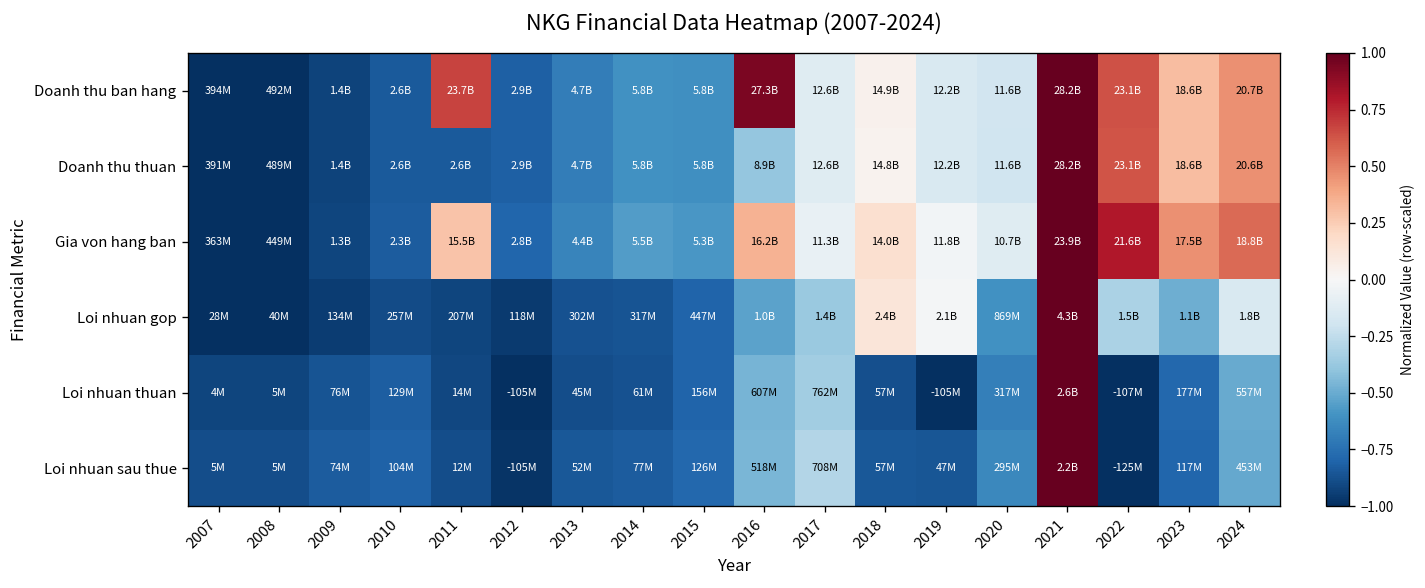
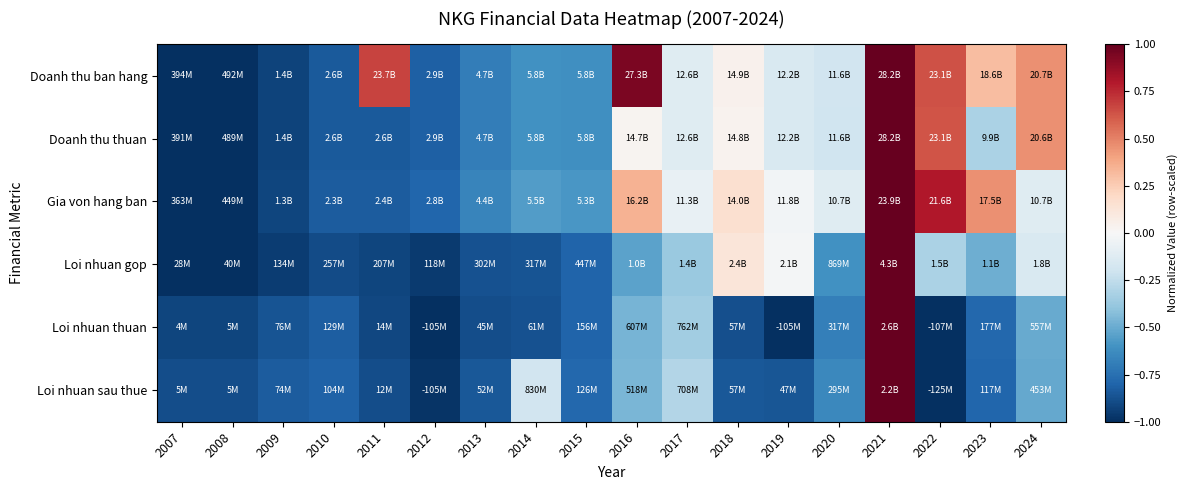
  {
    "Doanh thu ban hang": {
      "2007": "394M",
      "2008": "492M",
      "2009": "1.4B",
      "2010": "2.6B",
      "2011": "23.7B",
      "2012": "2.9B",
      "2013": "4.7B",
      "2014": "5.8B",
      "2015": "5.8B",
      "2016": "27.3B",
      "2017": "12.6B",
      "2018": "14.9B",
      "2019": "12.2B",
      "2020": "11.6B",
      "2021": "28.2B",
      "2022": "23.1B",
      "2023": "18.6B",
      "2024": "20.7B"
    },
    "Doanh thu thuan": {
      "2007": "391M",
      "2008": "489M",
      "2009": "1.4B",
      "2010": "2.6B",
      "2011": "2.6B",
      "2012": "2.9B",
      "2013": "4.7B",
      "2014": "5.8B",
      "2015": "5.8B",
-     "2016": "8.9B",
+     "2016": "14.7B",
      "2017": "12.6B",
      "2018": "14.8B",
      "2019": "12.2B",
      "2020": "11.6B",
      "2021": "28.2B",
      "2022": "23.1B",
-     "2023": "18.6B",
+     "2023": "9.9B",
      "2024": "20.6B"
    },
    "Gia von hang ban": {
      "2007": "363M",
      "2008": "449M",
      "2009": "1.3B",
      "2010": "2.3B",
-     "2011": "15.5B",
+     "2011": "2.4B",
      "2012": "2.8B",
      "2013": "4.4B",
      "2014": "5.5B",
      "2015": "5.3B",
      "2016": "16.2B",
      "2017": "11.3B",
      "2018": "14.0B",
      "2019": "11.8B",
      "2020": "10.7B",
      "2021": "23.9B",
      "2022": "21.6B",
      "2023": "17.5B",
-     "2024": "18.8B"
+     "2024": "10.7B"
    },
    "Loi nhuan gop": {
      "2007": "28M",
      "2008": "40M",
      "2009": "134M",
      "2010": "257M",
      "2011": "207M",
      "2012": "118M",
      "2013": "302M",
      "2014": "317M",
      "2015": "447M",
      "2016": "1.0B",
      "2017": "1.4B",
      "2018": "2.4B",
      "2019": "2.1B",
      "2020": "869M",
      "2021": "4.3B",
      "2022": "1.5B",
      "2023": "1.1B",
      "2024": "1.8B"
    },
    "Loi nhuan thuan": {
      "2007": "4M",
      "2008": "5M",
      "2009": "76M",
      "2010": "129M",
      "2011": "14M",
      "2012": "-105M",
      "2013": "45M",
      "2014": "61M",
      "2015": "156M",
      "2016": "607M",
      "2017": "762M",
      "2018": "57M",
      "2019": "-105M",
      "2020": "317M",
      "2021": "2.6B",
      "2022": "-107M",
      "2023": "177M",
      "2024": "557M"
    },
    "Loi nhuan sau thue": {
      "2007": "5M",
      "2008": "5M",
      "2009": "74M",
      "2010": "104M",
      "2011": "12M",
      "2012": "-105M",
      "2013": "52M",
-     "2014": "77M",
+     "2014": "830M",
      "2015": "126M",
      "2016": "518M",
      "2017": "708M",
      "2018": "57M",
      "2019": "47M",
      "2020": "295M",
      "2021": "2.2B",
      "2022": "-125M",
      "2023": "117M",
      "2024": "453M"
    }
  }
